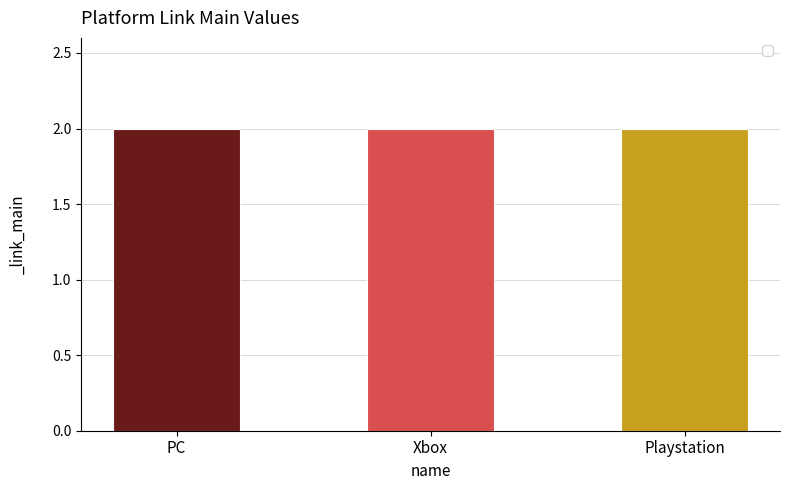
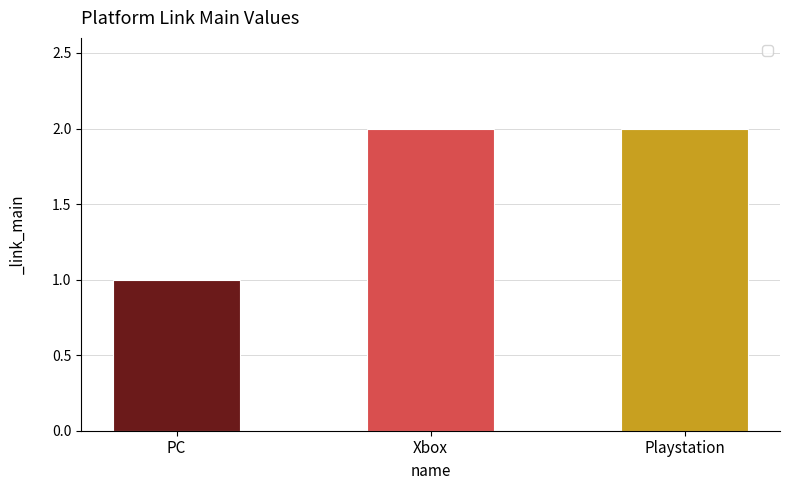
  {
-   "PC": 2,
+   "PC": 1,
    "Xbox": 2,
    "Playstation": 2
  }
